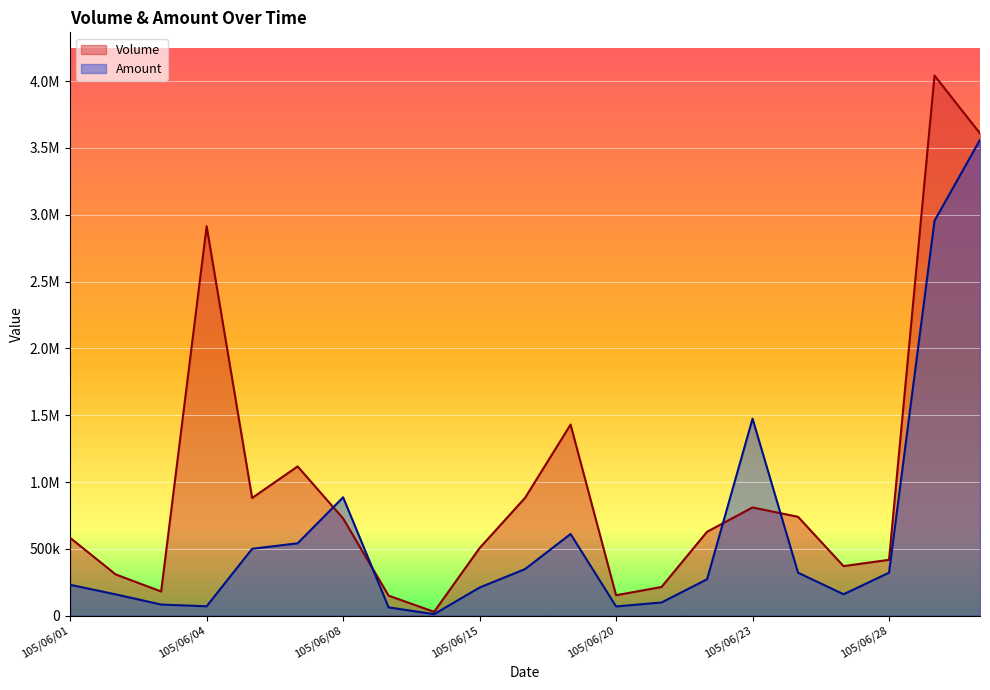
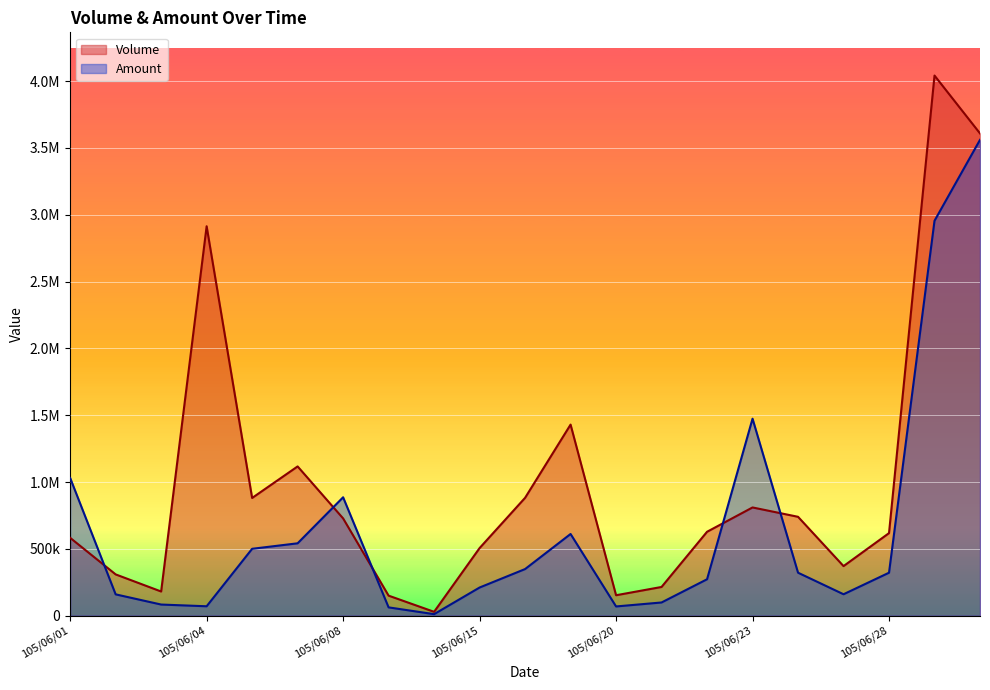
  {
    "Volume": {
      "105/06/01": 580000,
      "105/06/04": 2910000,
      "105/06/08": 730000,
      "105/06/15": 510000,
      "105/06/20": 150000,
      "105/06/23": 810000,
-     "105/06/28": 420000
+     "105/06/28": 620000
    },
    "Amount": {
-     "105/06/01": 230000,
+     "105/06/01": 1030000,
      "105/06/04": 70000,
      "105/06/08": 890000,
      "105/06/15": 210000,
      "105/06/20": 70000,
      "105/06/23": 1470000,
      "105/06/28": 320000
    }
  }
